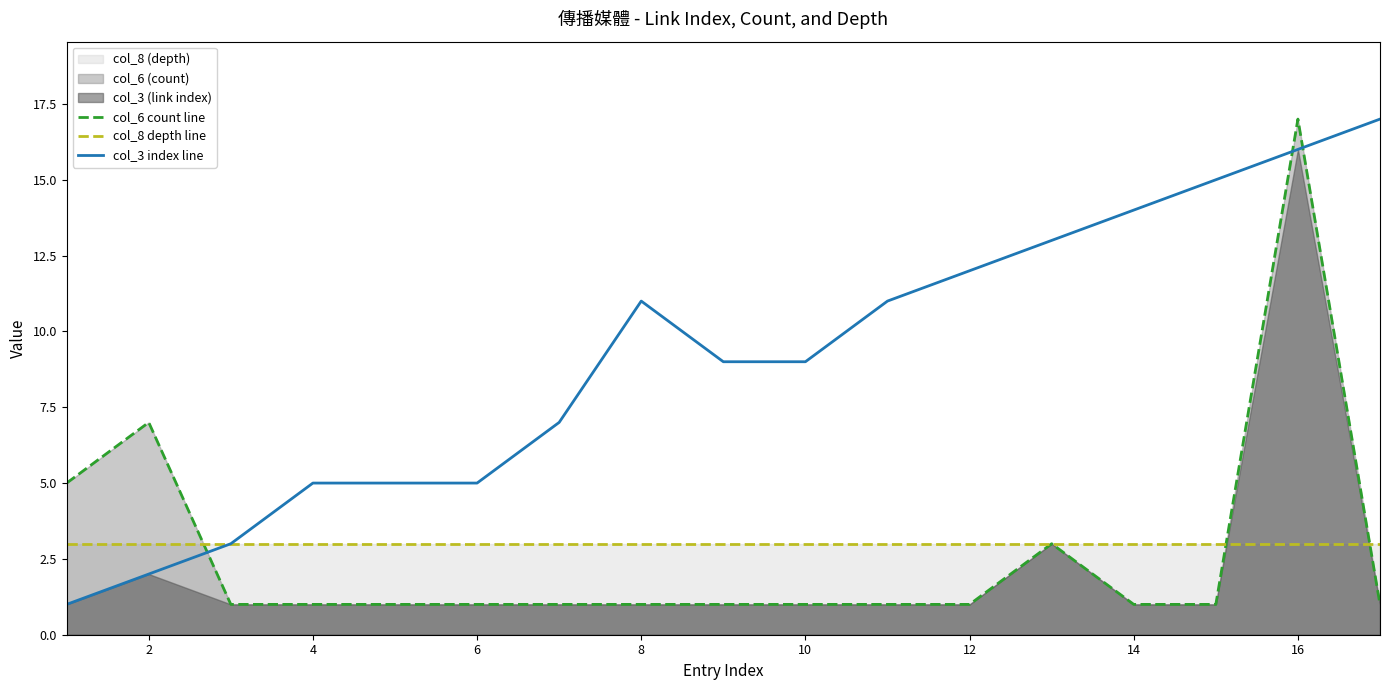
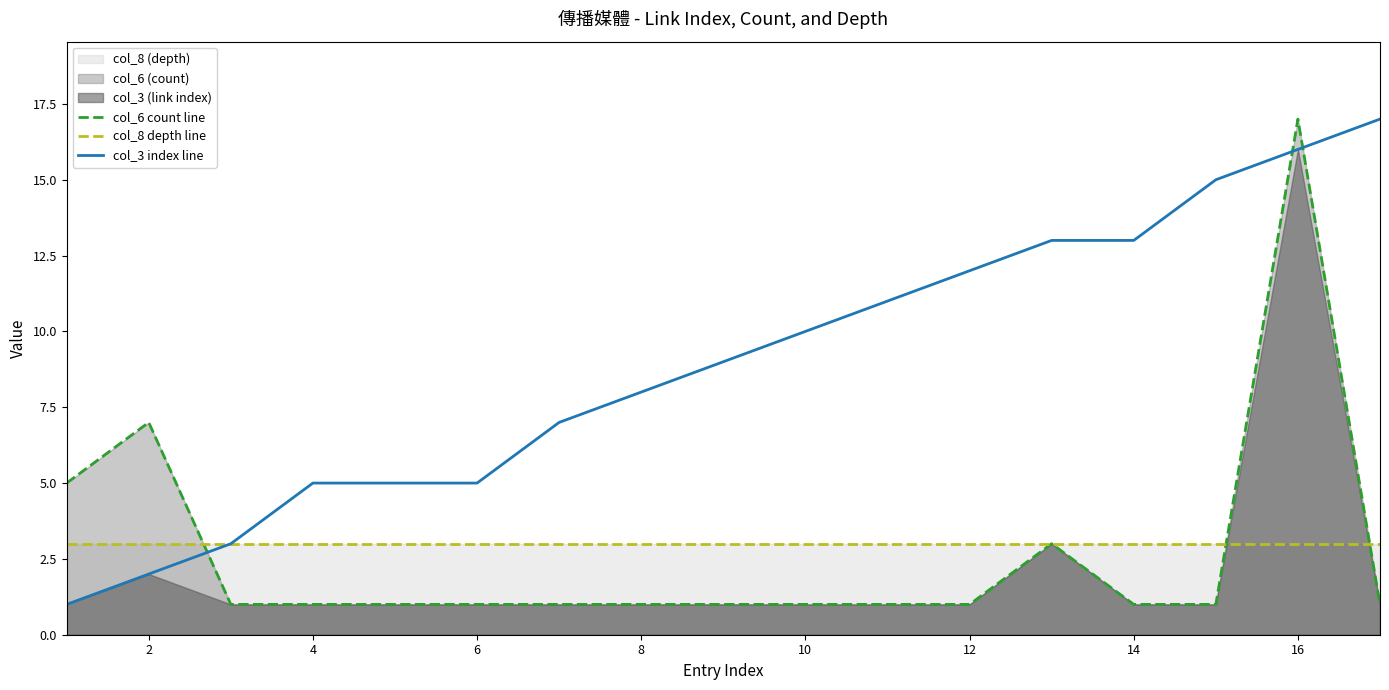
  {
    "col_6 (count)": {
      "2": 7,
      "16": 17
    },
    "col_8 (depth)": {
      "2": 3,
      "4": 3,
      "6": 3,
      "8": 3,
      "10": 3,
      "12": 3,
      "14": 3,
      "16": 3
    },
    "col_3 index line": {
      "4": 5,
      "6": 5,
-     "8": 11,
-     "10": 9,
+     "8": 8,
+     "10": 10,
      "12": 12,
-     "14": 14
+     "14": 13
    }
  }
